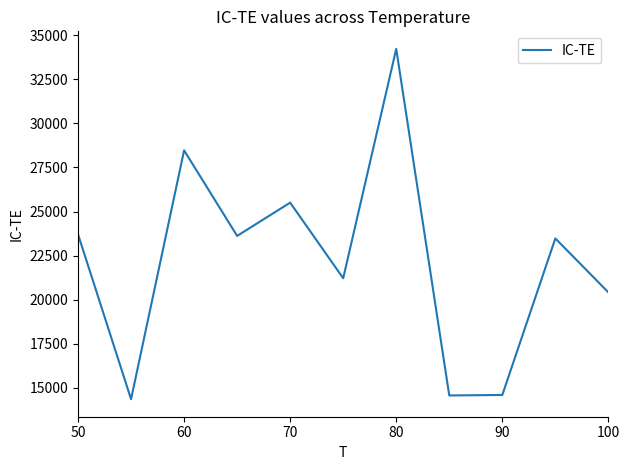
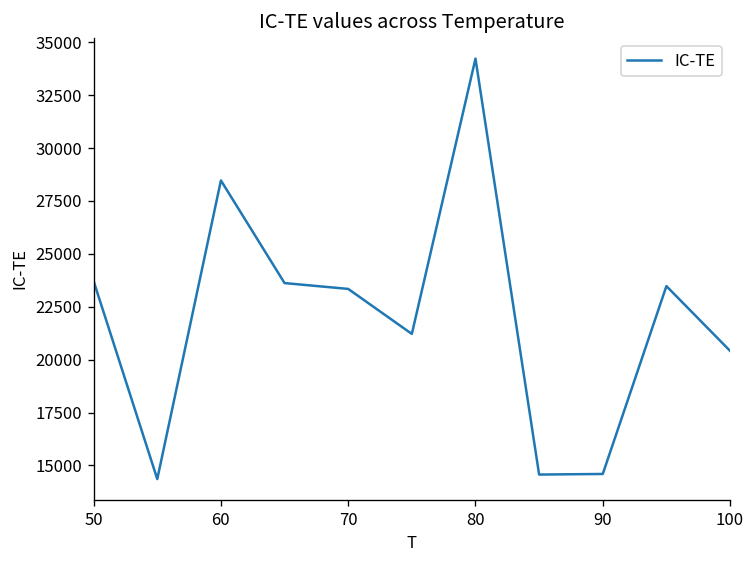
  {
    "50": 23700,
    "60": 28500,
-   "70": 25500,
+   "70": 23300,
    "80": 34200,
    "90": 14600,
    "100": 20400
  }
